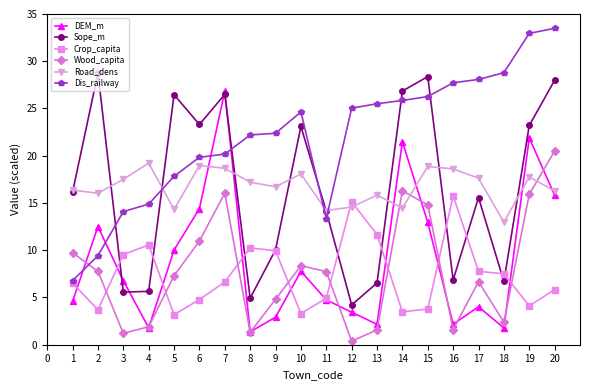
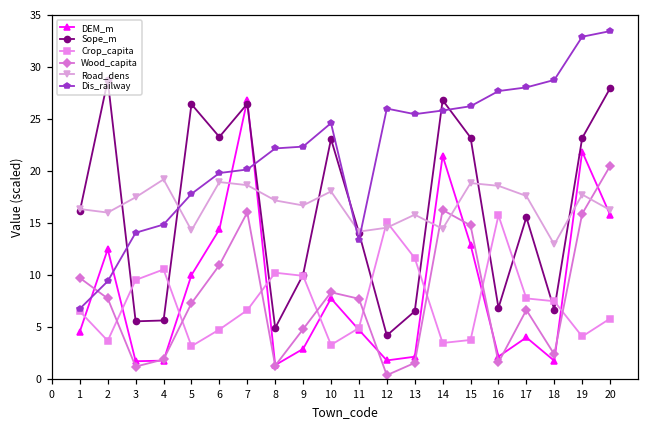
  {
    "DEM_m": {
      "1": 5,
      "2": 13,
-     "3": 7,
+     "3": 2,
      "5": 10,
      "6": 14,
      "7": 27,
      "9": 3,
      "10": 8,
-     "12": 3,
+     "12": 2,
      "13": 2,
      "14": 21,
      "15": 13,
      "16": 2,
      "17": 4,
      "18": 2,
      "19": 22,
      "20": 16
    },
    "Sope_m": {
      "3": 6,
      "4": 6,
      "5": 26,
      "6": 23,
      "7": 26,
      "8": 5,
      "10": 23,
      "12": 4,
      "13": 7,
      "14": 27,
-     "15": 28,
+     "15": 23,
      "16": 7,
      "17": 16,
      "18": 7,
      "19": 23,
      "20": 28
    },
    "Dis_railway": {
      "2": 9,
      "3": 14,
      "4": 15,
      "5": 18,
      "6": 20,
      "7": 20,
      "8": 22,
      "9": 22,
      "10": 25,
      "11": 13,
-     "12": 25,
+     "12": 26,
      "13": 25,
      "14": 26,
      "15": 26,
      "16": 28,
      "17": 28,
      "18": 29,
      "19": 33,
      "20": 33
    }
  }
